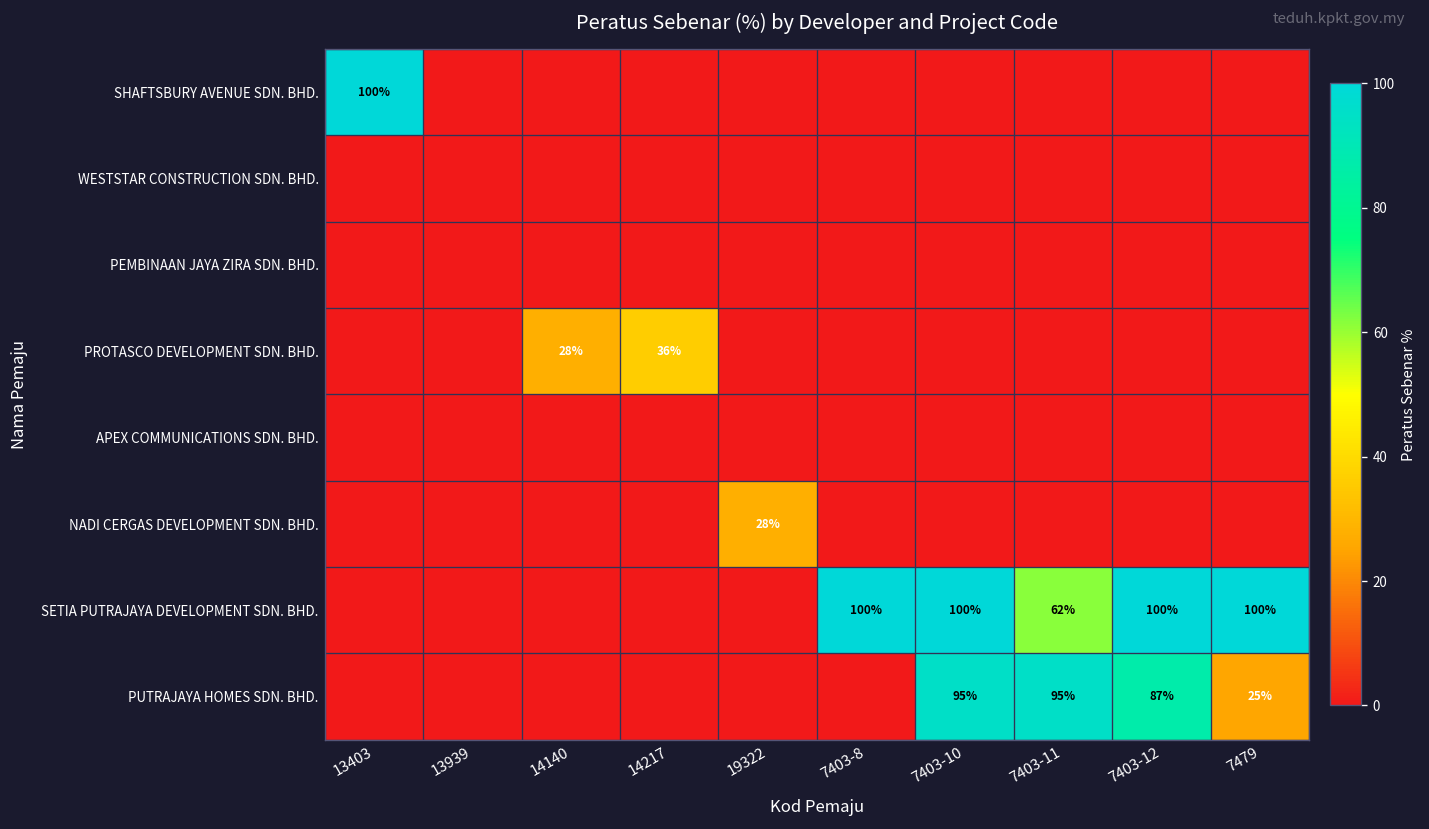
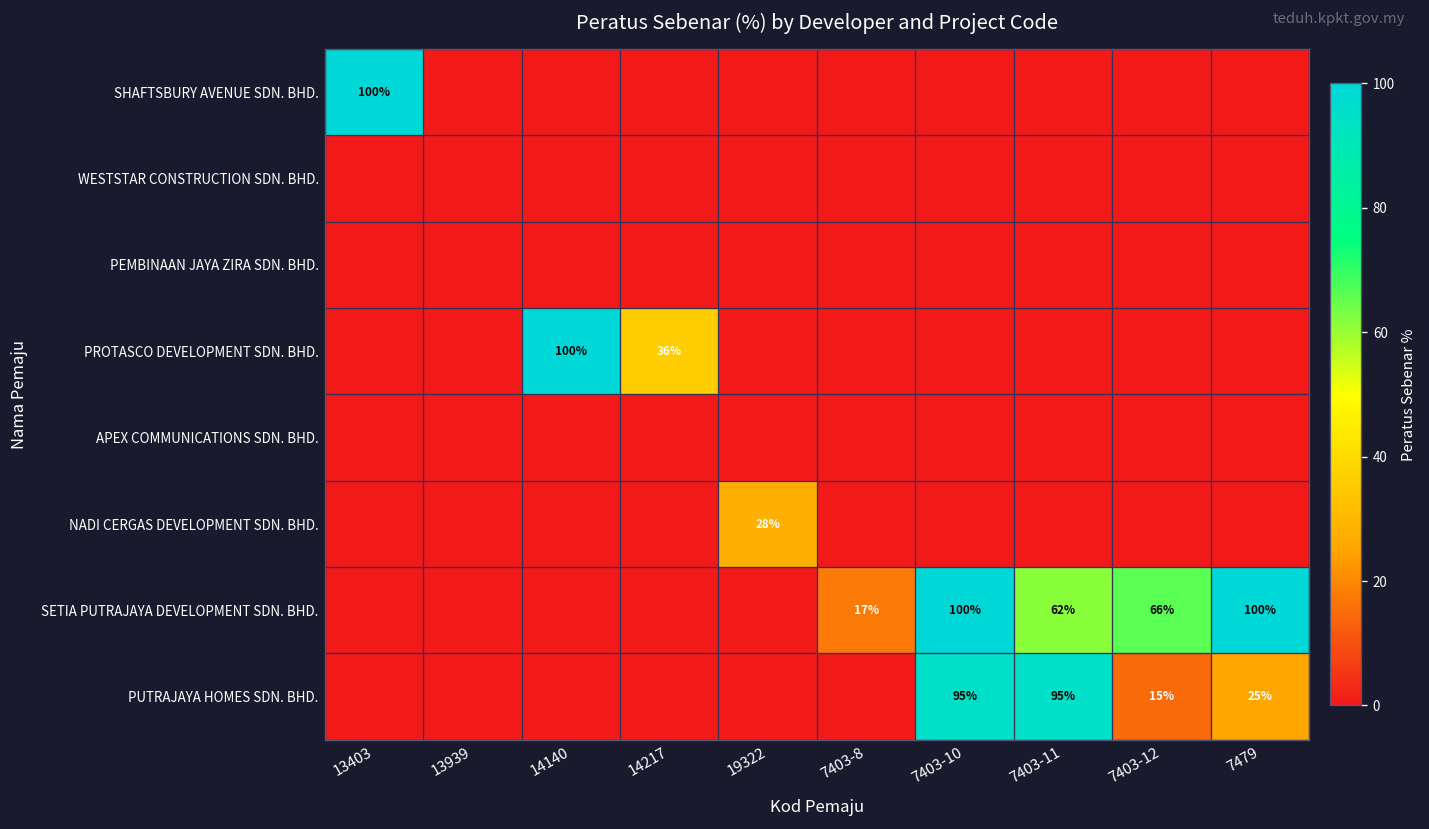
  {
    "SHAFTSBURY AVENUE SDN. BHD.": {
      "13403": "100%"
    },
    "PROTASCO DEVELOPMENT SDN. BHD.": {
-     "14140": "28%",
+     "14140": "100%",
      "14217": "36%"
    },
    "NADI CERGAS DEVELOPMENT SDN. BHD.": {
      "19322": "28%"
    },
    "SETIA PUTRAJAYA DEVELOPMENT SDN. BHD.": {
-     "7403-8": "100%",
+     "7403-8": "17%",
      "7403-10": "100%",
      "7403-11": "62%",
-     "7403-12": "100%",
+     "7403-12": "66%",
      "7479": "100%"
    },
    "PUTRAJAYA HOMES SDN. BHD.": {
      "7403-10": "95%",
      "7403-11": "95%",
-     "7403-12": "87%",
+     "7403-12": "15%",
      "7479": "25%"
    }
  }
